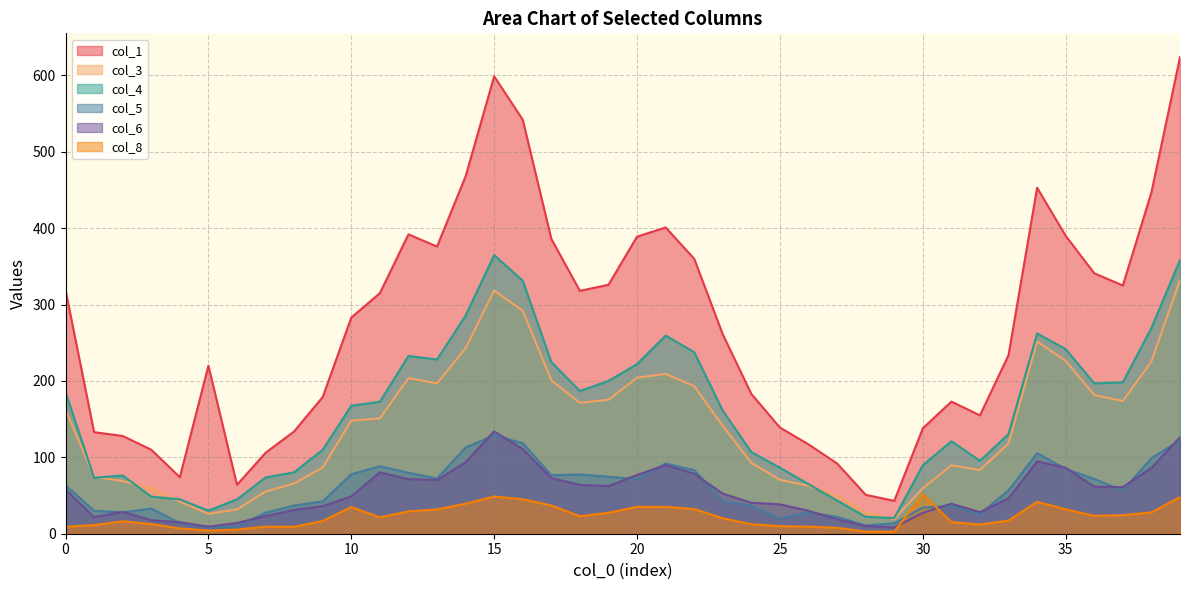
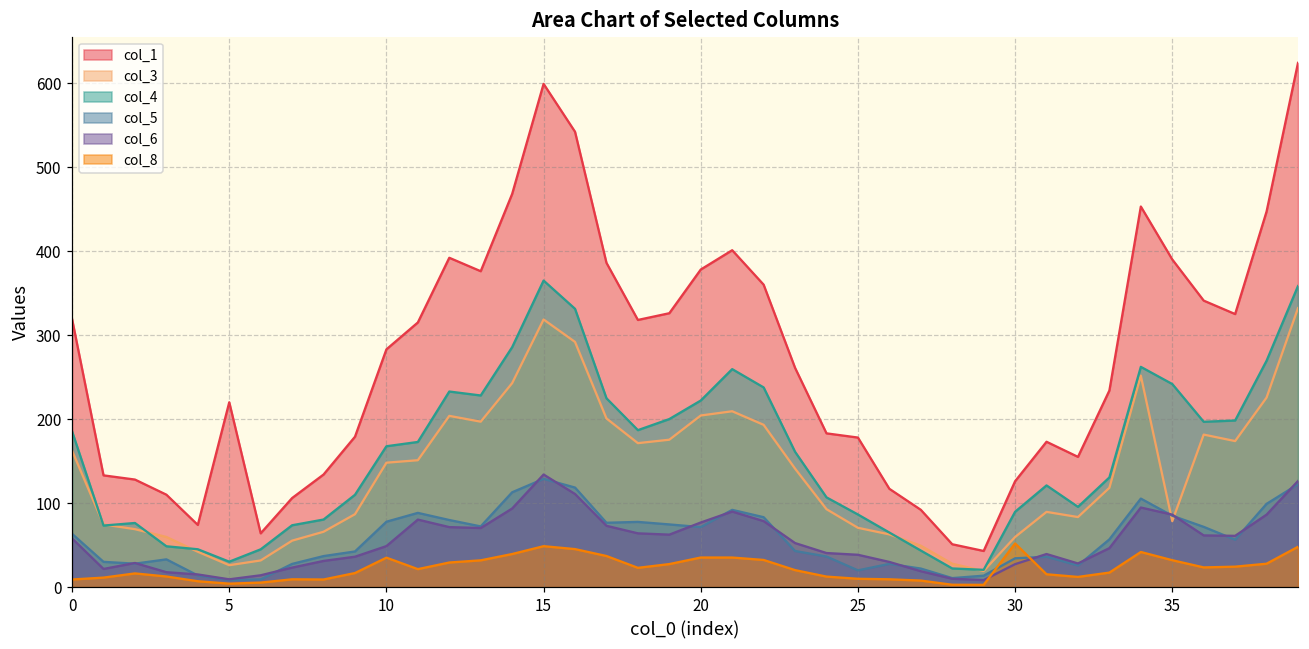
  {
    "col_1": {
      "0": 320,
      "5": 220,
      "10": 280,
      "15": 600,
-     "20": 390,
-     "25": 140,
-     "30": 140,
+     "20": 380,
+     "25": 180,
+     "30": 130,
      "35": 390
    },
    "col_3": {
      "0": 160,
      "5": 30,
      "10": 150,
      "15": 320,
      "20": 200,
      "25": 70,
      "30": 60,
-     "35": 230
+     "35": 80
    },
    "col_8": {
      "0": 10,
      "5": 0,
      "10": 40,
      "15": 50,
      "20": 40,
      "25": 10,
      "30": 50,
      "35": 30
    }
  }
